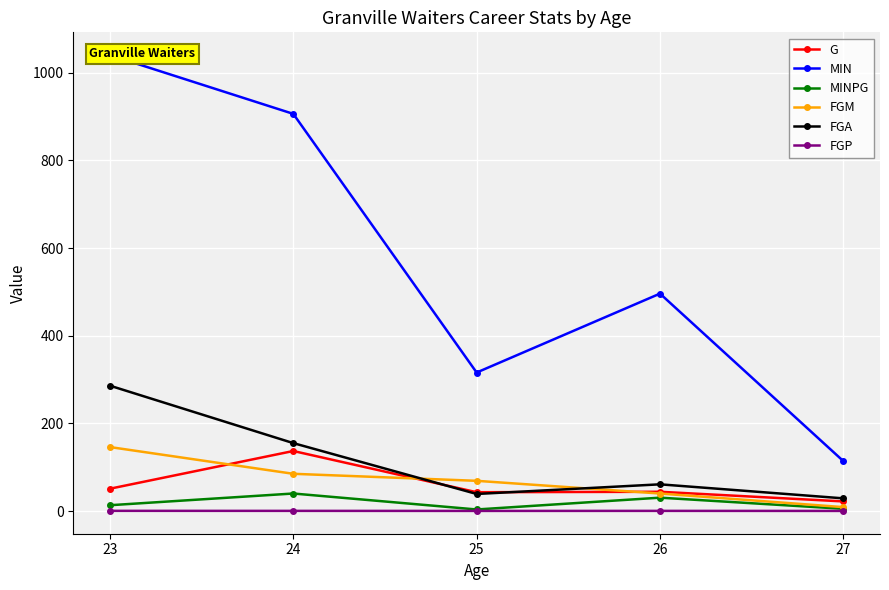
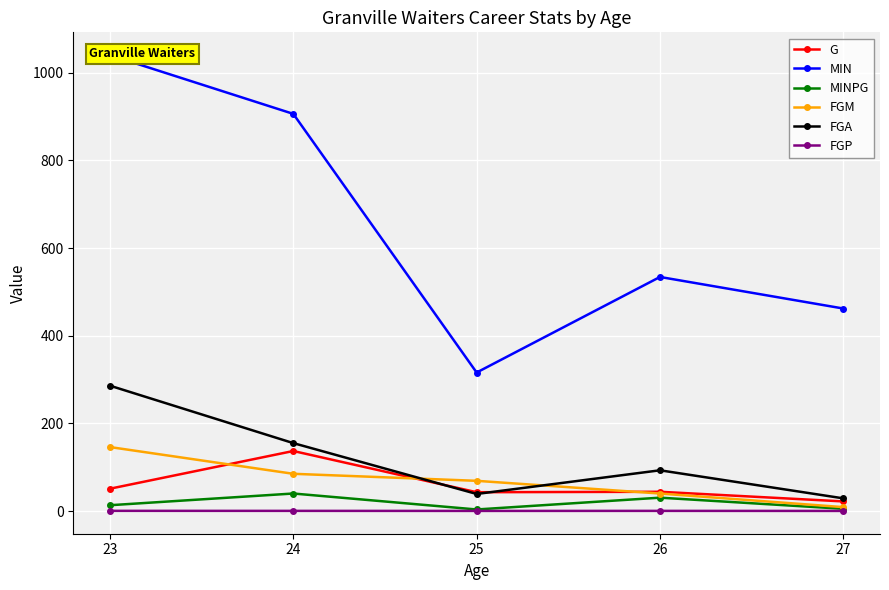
  {
    "G": {
      "23": 50,
      "24": 140,
      "27": 20
    },
    "MIN": {
      "24": 910,
      "25": 320,
-     "26": 500,
-     "27": 110
+     "26": 530,
+     "27": 460
    },
    "MINPG": {
      "23": 10,
      "24": 40,
      "26": 30
    },
    "FGM": {
      "23": 150,
      "24": 90,
      "25": 70
    },
    "FGA": {
      "23": 290,
      "24": 160,
-     "26": 60,
+     "26": 90,
      "27": 30
    },
    "FGP": {
      "23": 0,
      "24": 0,
      "26": 0
    }
  }
